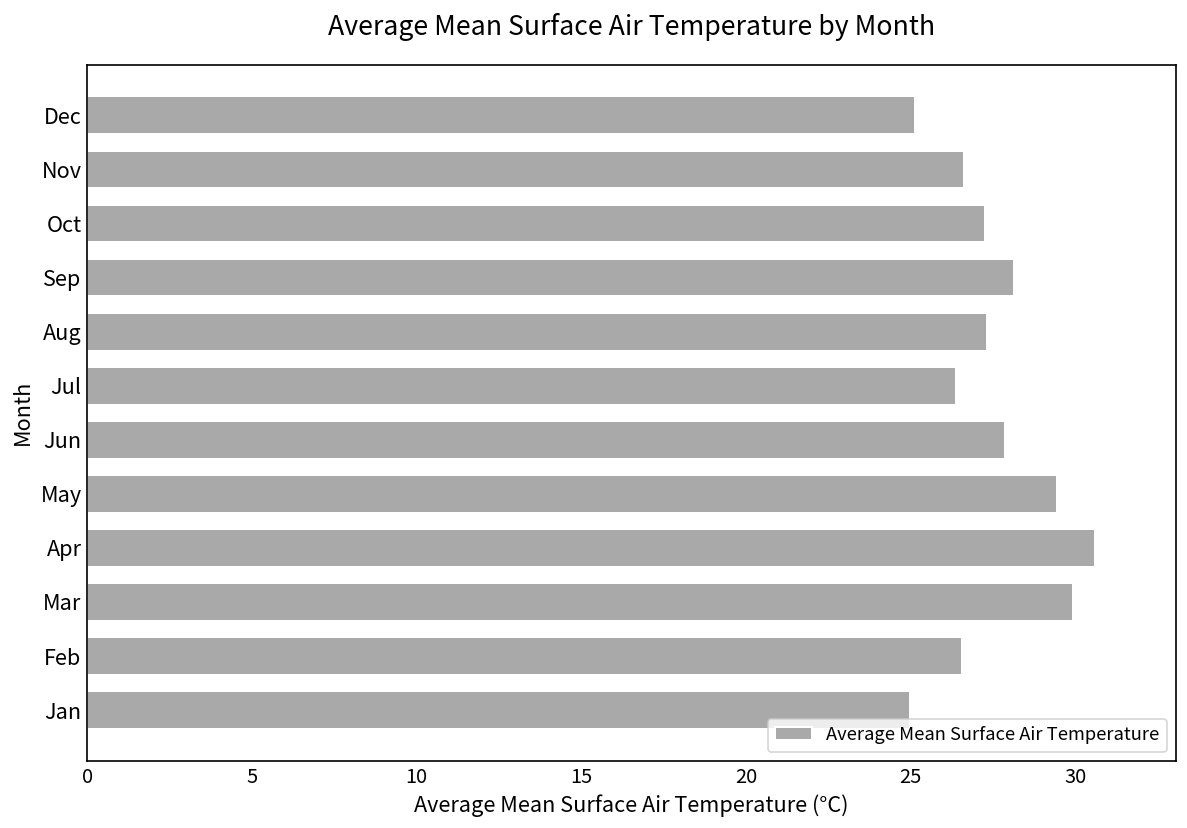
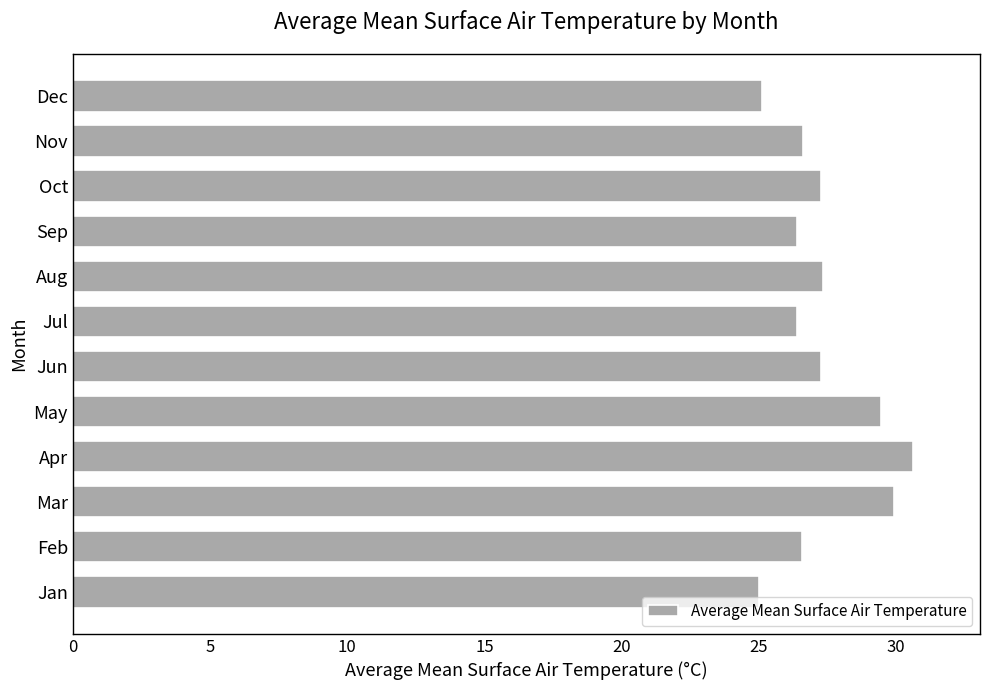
  {
    "Dec": 25.1,
    "Nov": 26.6,
    "Oct": 27.3,
-   "Sep": 28.1,
+   "Sep": 26.4,
    "Aug": 27.3,
    "Jul": 26.4,
-   "Jun": 27.9,
+   "Jun": 27.3,
    "May": 29.4,
    "Apr": 30.6,
    "Mar": 29.9,
    "Feb": 26.6,
    "Jan": 25.0
  }
